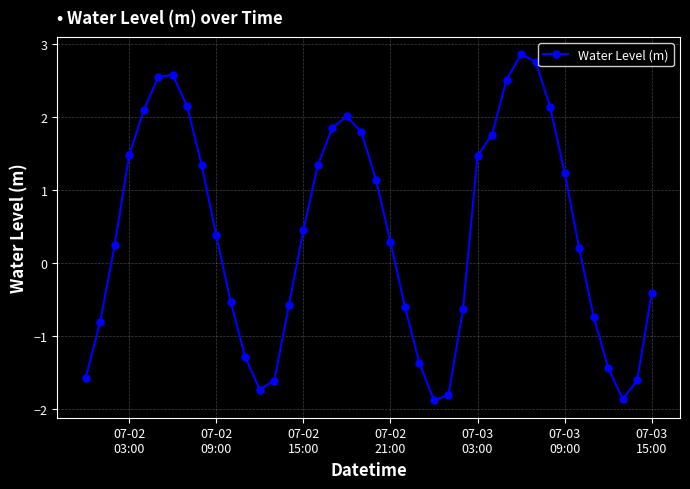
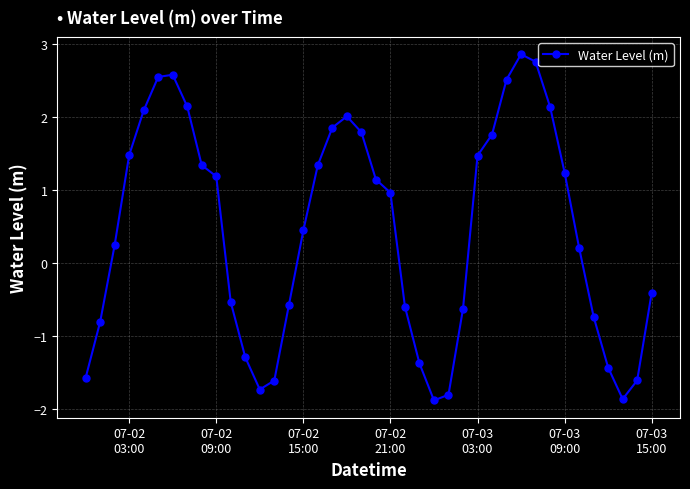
  {
    "07-02 03:00": 1.5,
-   "07-02 09:00": 0.4,
+   "07-02 09:00": 1.2,
    "07-02 15:00": 0.4,
-   "07-02 21:00": 0.3,
+   "07-02 21:00": 1.0,
    "07-03 03:00": 1.5,
    "07-03 09:00": 1.2,
    "07-03 15:00": -0.4
  }
